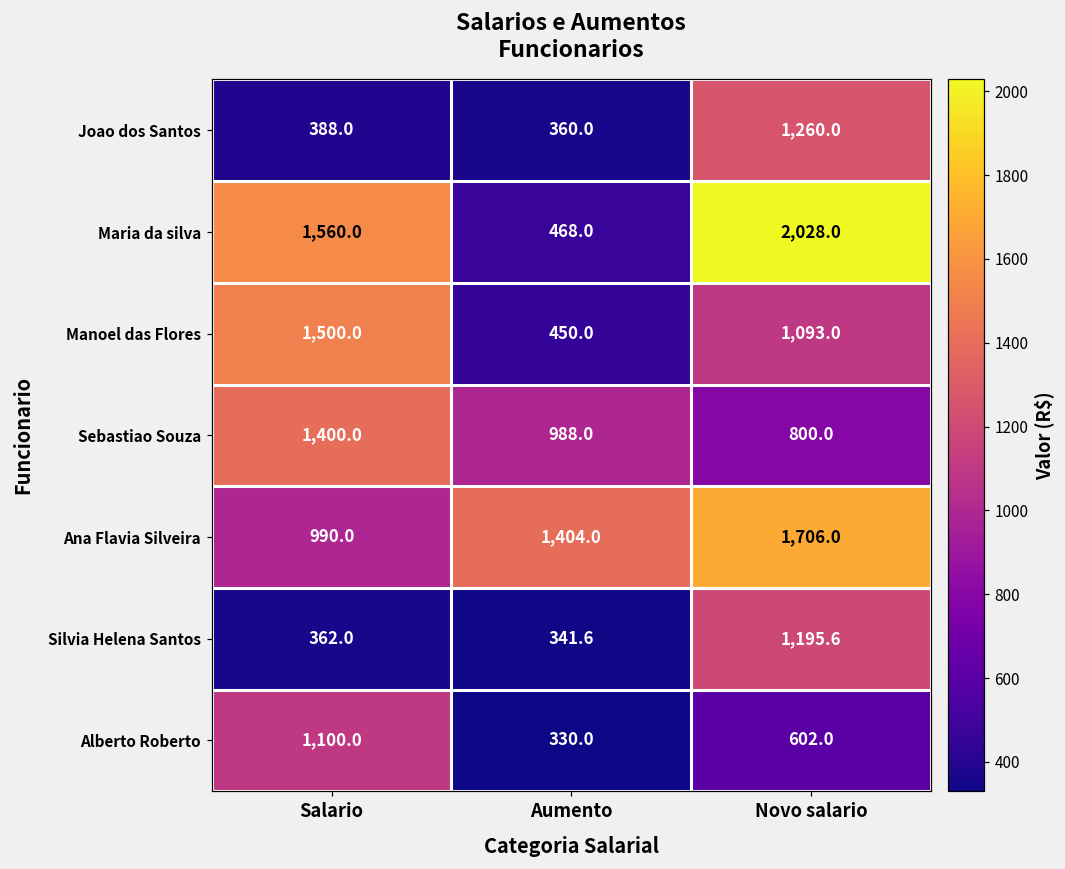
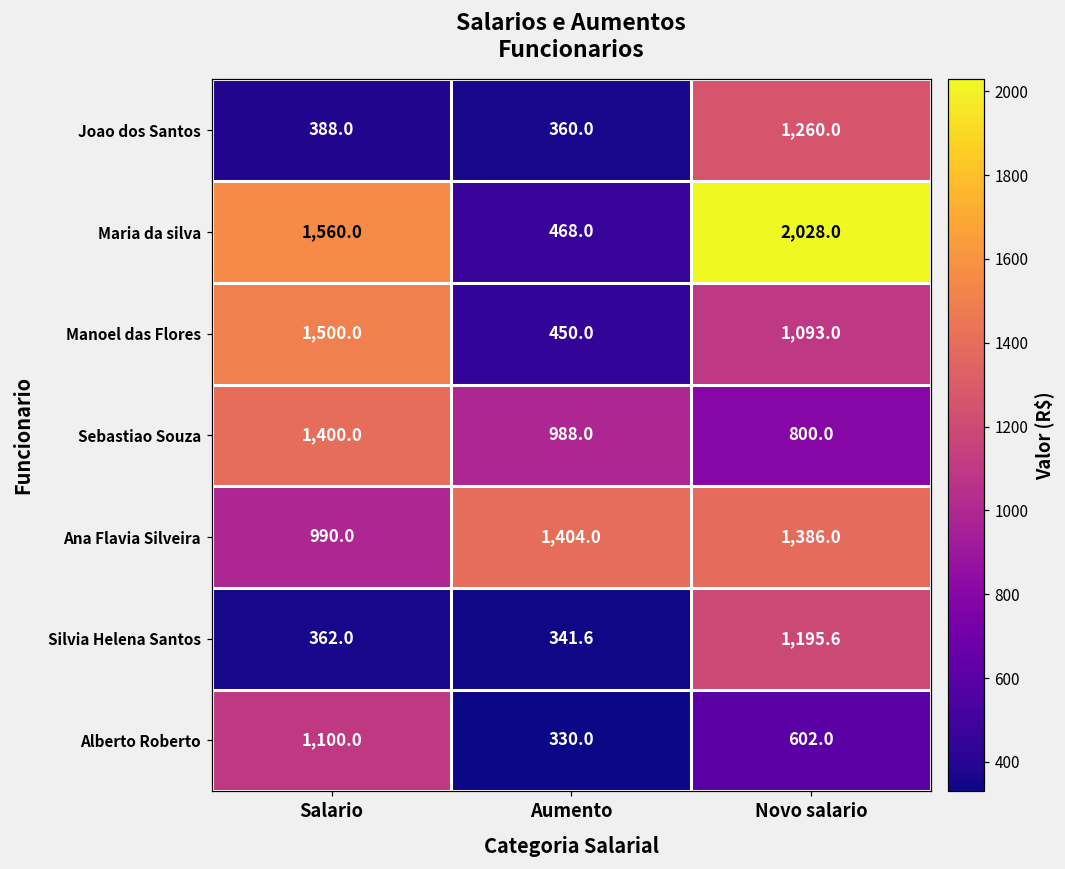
  {
    "Joao dos Santos": {
      "Salario": "388.0",
      "Aumento": "360.0",
      "Novo salario": "1,260.0"
    },
    "Maria da silva": {
      "Salario": "1,560.0",
      "Aumento": "468.0",
      "Novo salario": "2,028.0"
    },
    "Manoel das Flores": {
      "Salario": "1,500.0",
      "Aumento": "450.0",
      "Novo salario": "1,093.0"
    },
    "Sebastiao Souza": {
      "Salario": "1,400.0",
      "Aumento": "988.0",
      "Novo salario": "800.0"
    },
    "Ana Flavia Silveira": {
      "Salario": "990.0",
      "Aumento": "1,404.0",
-     "Novo salario": "1,706.0"
+     "Novo salario": "1,386.0"
    },
    "Silvia Helena Santos": {
      "Salario": "362.0",
      "Aumento": "341.6",
      "Novo salario": "1,195.6"
    },
    "Alberto Roberto": {
      "Salario": "1,100.0",
      "Aumento": "330.0",
      "Novo salario": "602.0"
    }
  }
